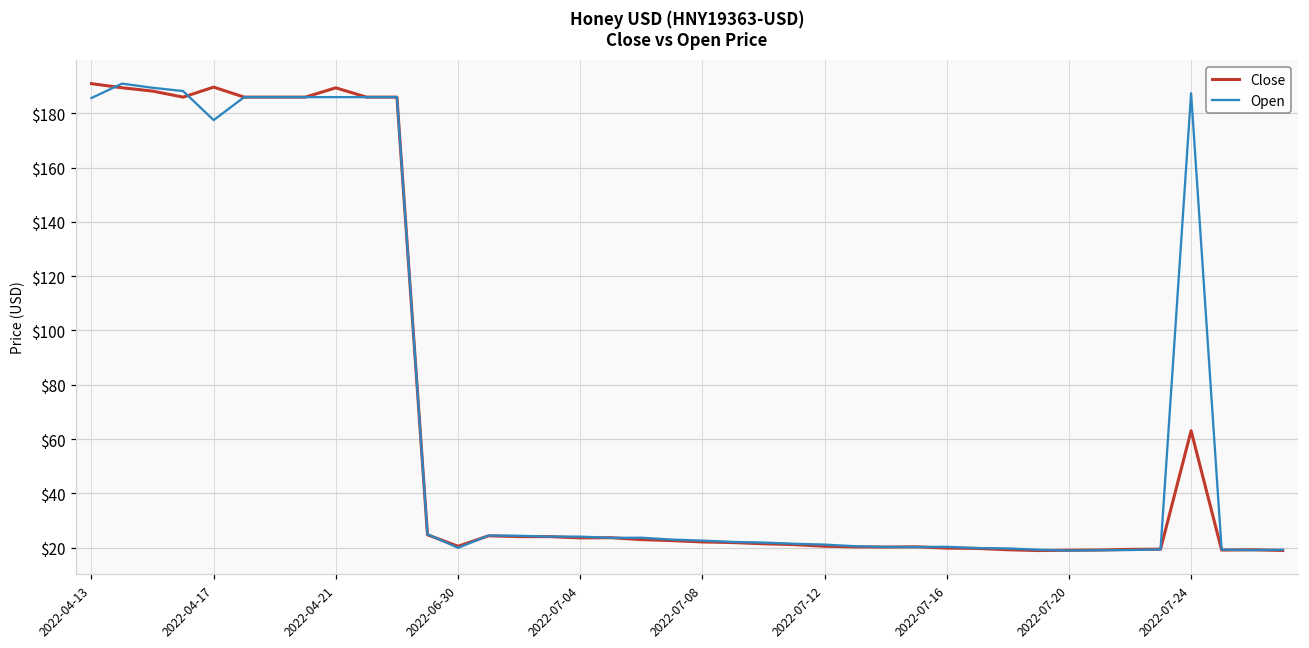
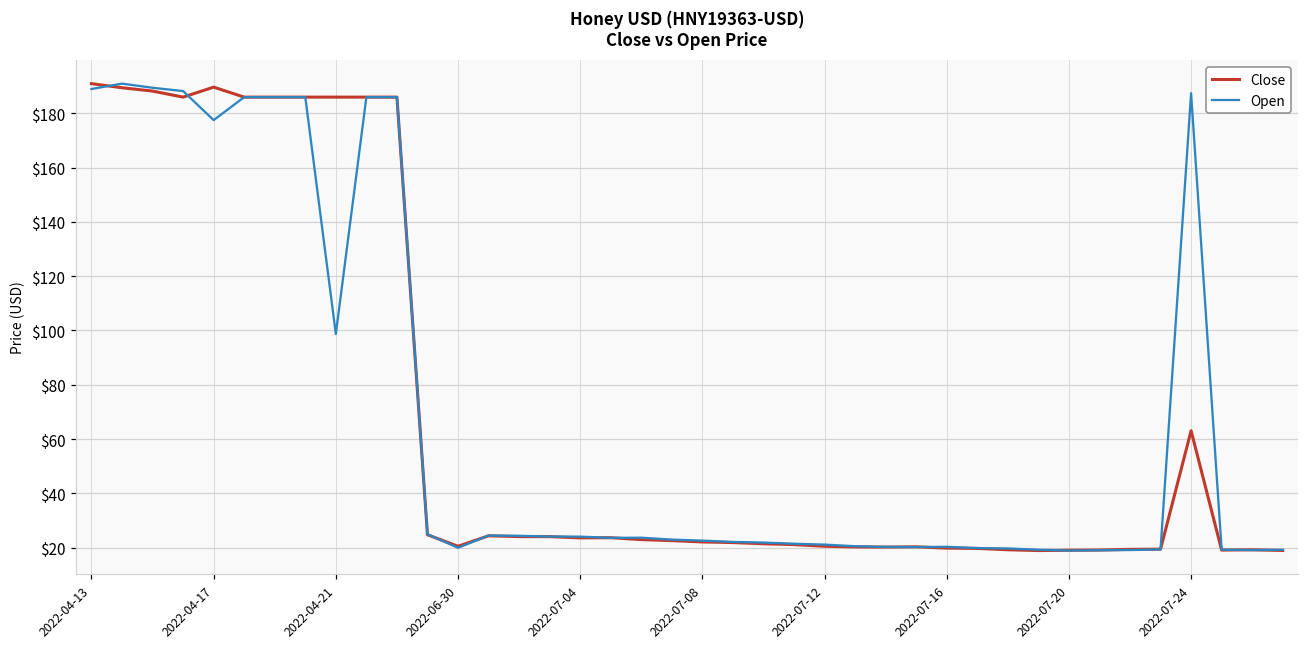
  {
    "Close": {
      "2022-04-13": "$191",
      "2022-04-17": "$190",
-     "2022-04-21": "$189",
+     "2022-04-21": "$186",
      "2022-07-24": "$63"
    },
    "Open": {
-     "2022-04-13": "$186",
+     "2022-04-13": "$189",
      "2022-04-17": "$177",
-     "2022-04-21": "$186",
+     "2022-04-21": "$99",
      "2022-07-24": "$187"
    }
  }
